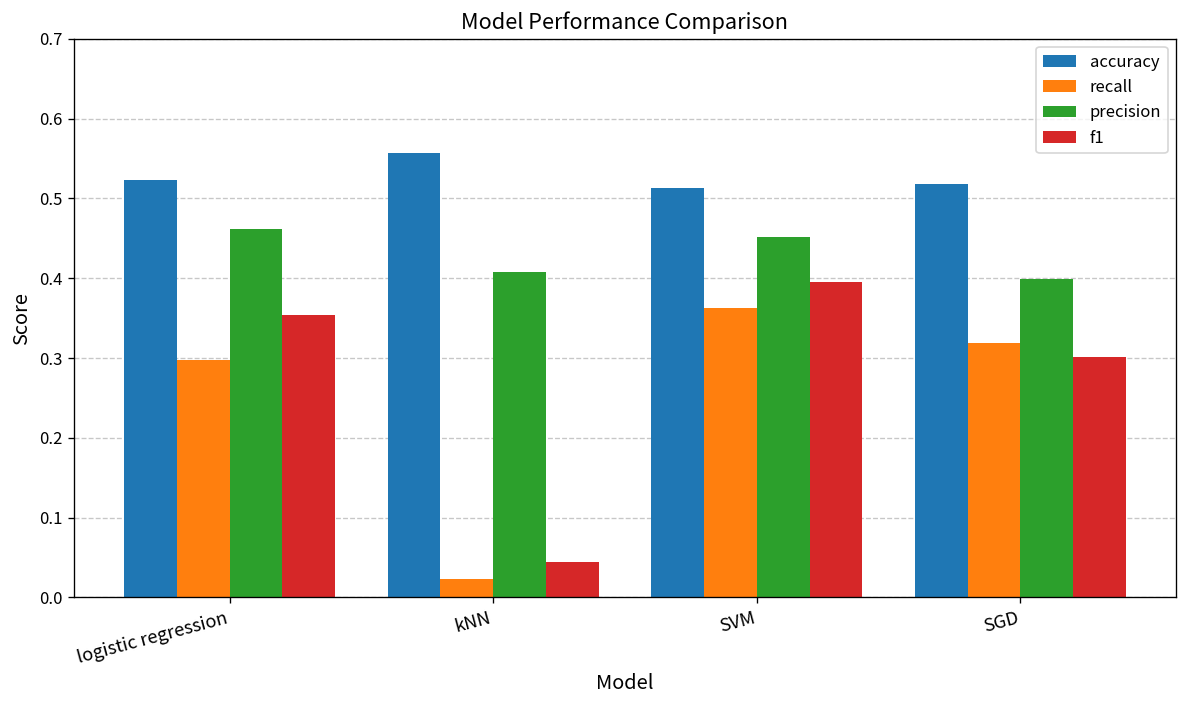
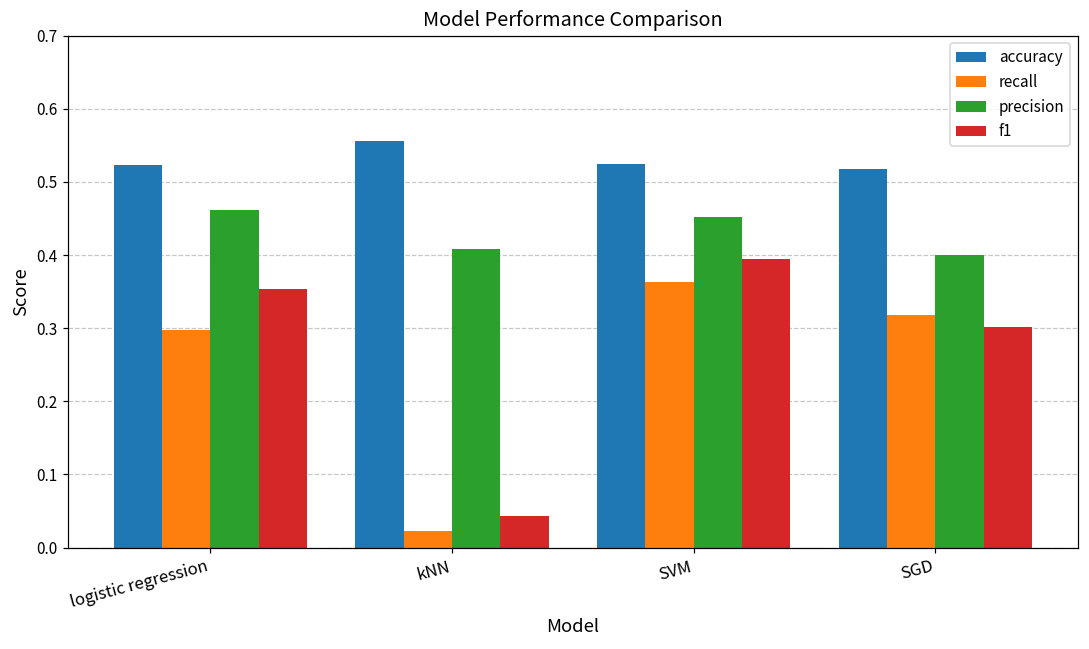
  {
    "accuracy": {
      "logistic regression": 0.52,
      "kNN": 0.56,
-     "SVM": 0.51,
+     "SVM": 0.53,
      "SGD": 0.52
    },
    "recall": {
      "logistic regression": 0.30,
      "kNN": 0.02,
      "SVM": 0.36,
      "SGD": 0.32
    },
    "precision": {
      "logistic regression": 0.46,
      "kNN": 0.41,
      "SVM": 0.45,
      "SGD": 0.40
    },
    "f1": {
      "logistic regression": 0.35,
      "kNN": 0.04,
      "SVM": 0.40,
      "SGD": 0.30
    }
  }
